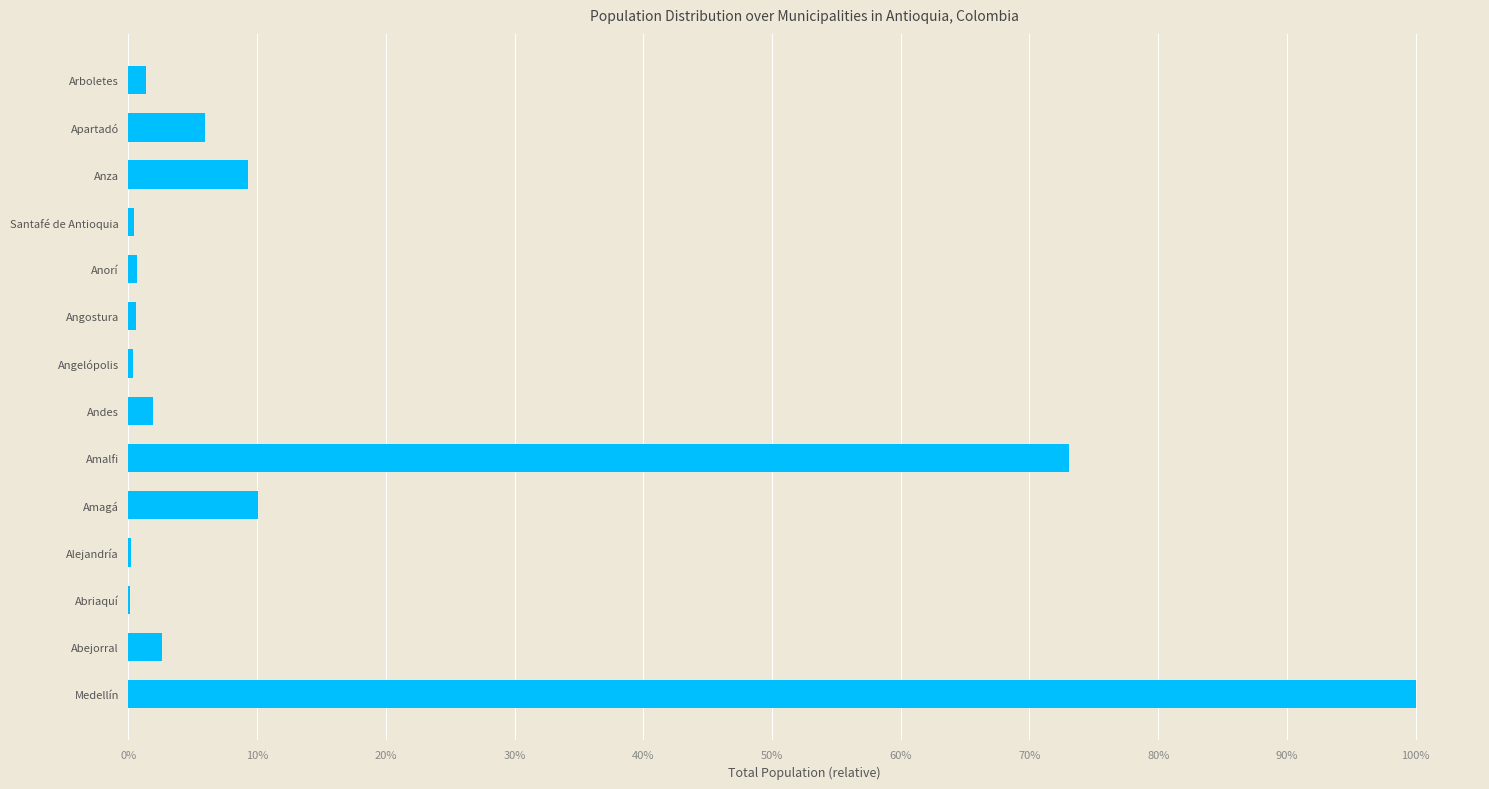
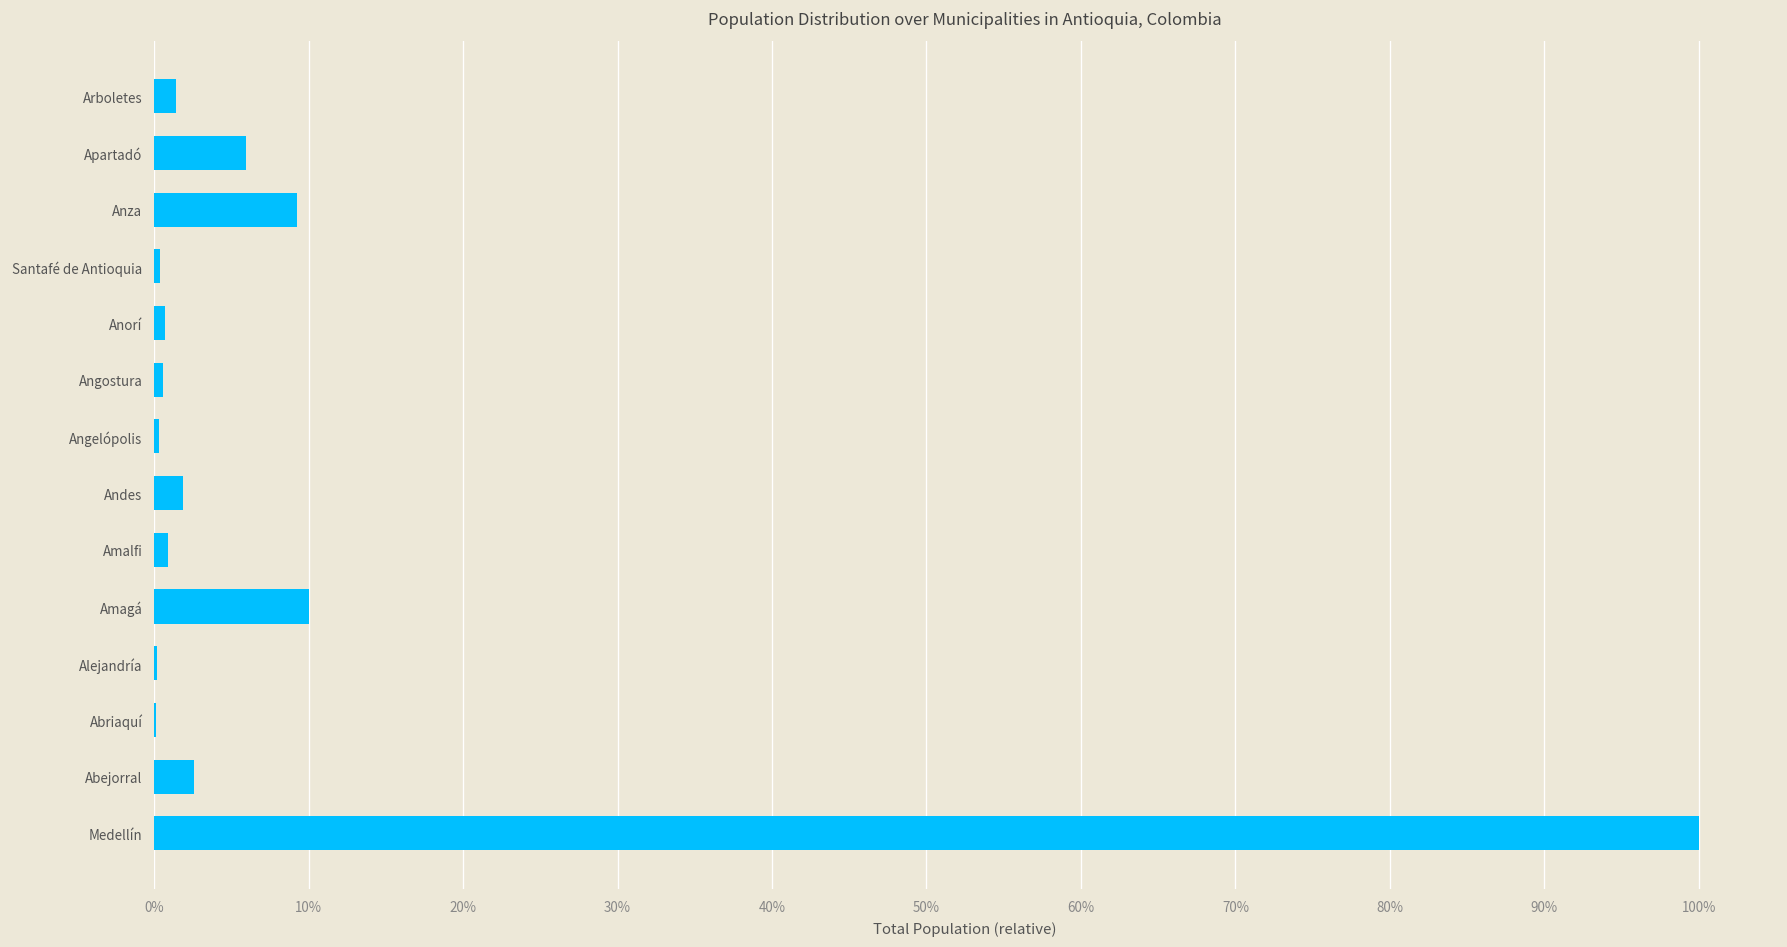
  {
    "Arboletes": "1.4%",
    "Apartadó": "5.9%",
    "Anza": "9.3%",
    "Santafé de Antioquia": "0.4%",
    "Anorí": "0.7%",
    "Angostura": "0.6%",
    "Angelópolis": "0.3%",
    "Andes": "1.9%",
-   "Amalfi": "73.1%",
+   "Amalfi": "0.9%",
    "Amagá": "10.0%",
    "Abejorral": "2.6%",
    "Medellín": "100.0%"
  }
